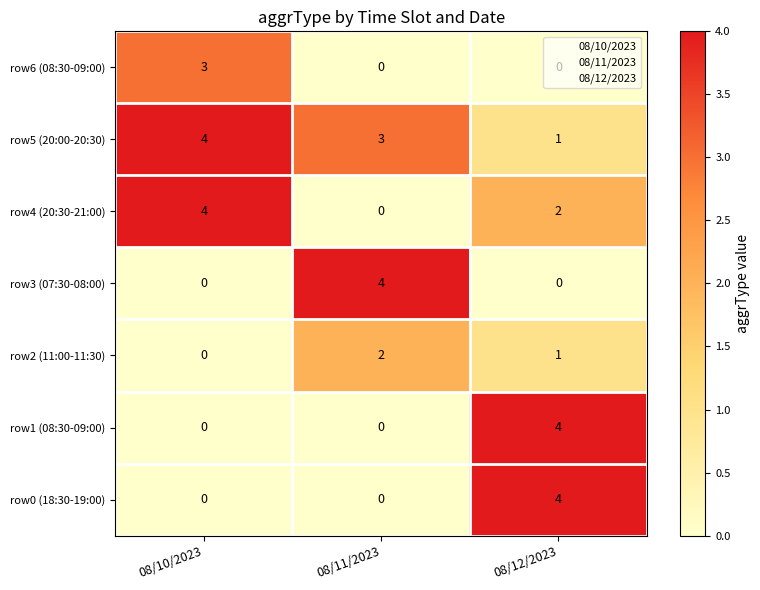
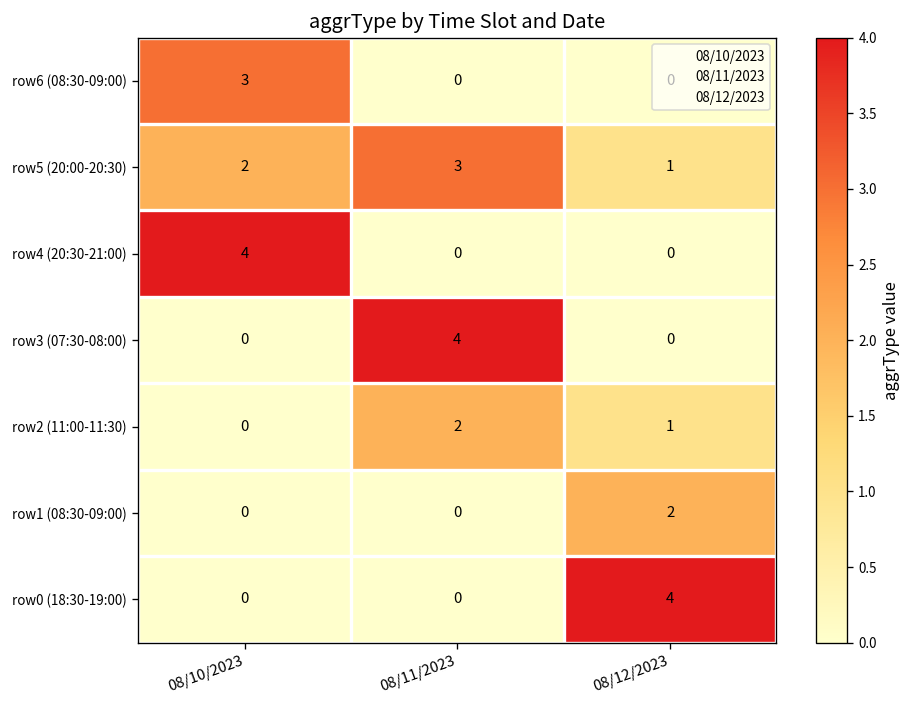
  {
    "row6 (08:30-09:00)": {
      "08/10/2023": 3,
      "08/11/2023": 0
    },
    "row5 (20:00-20:30)": {
-     "08/10/2023": 4,
+     "08/10/2023": 2,
      "08/11/2023": 3,
      "08/12/2023": 1
    },
    "row4 (20:30-21:00)": {
      "08/10/2023": 4,
      "08/11/2023": 0,
-     "08/12/2023": 2
+     "08/12/2023": 0
    },
    "row3 (07:30-08:00)": {
      "08/10/2023": 0,
      "08/11/2023": 4,
      "08/12/2023": 0
    },
    "row2 (11:00-11:30)": {
      "08/10/2023": 0,
      "08/11/2023": 2,
      "08/12/2023": 1
    },
    "row1 (08:30-09:00)": {
      "08/10/2023": 0,
      "08/11/2023": 0,
-     "08/12/2023": 4
+     "08/12/2023": 2
    },
    "row0 (18:30-19:00)": {
      "08/10/2023": 0,
      "08/11/2023": 0,
      "08/12/2023": 4
    }
  }
